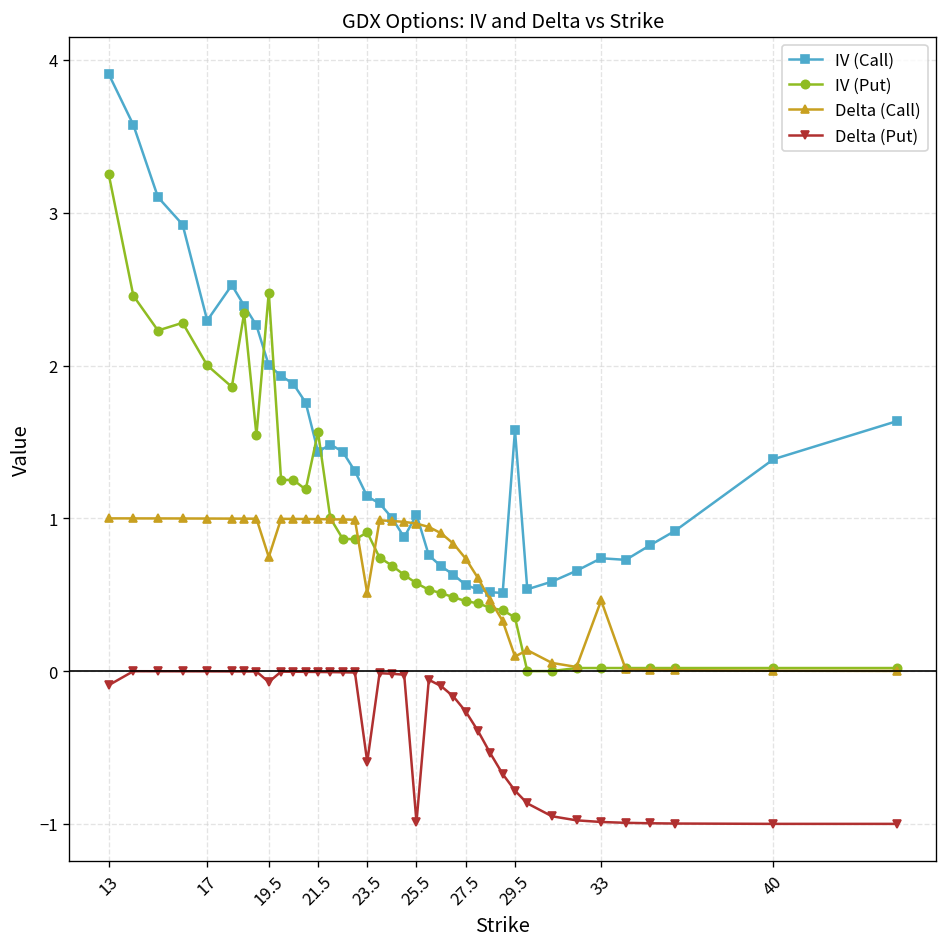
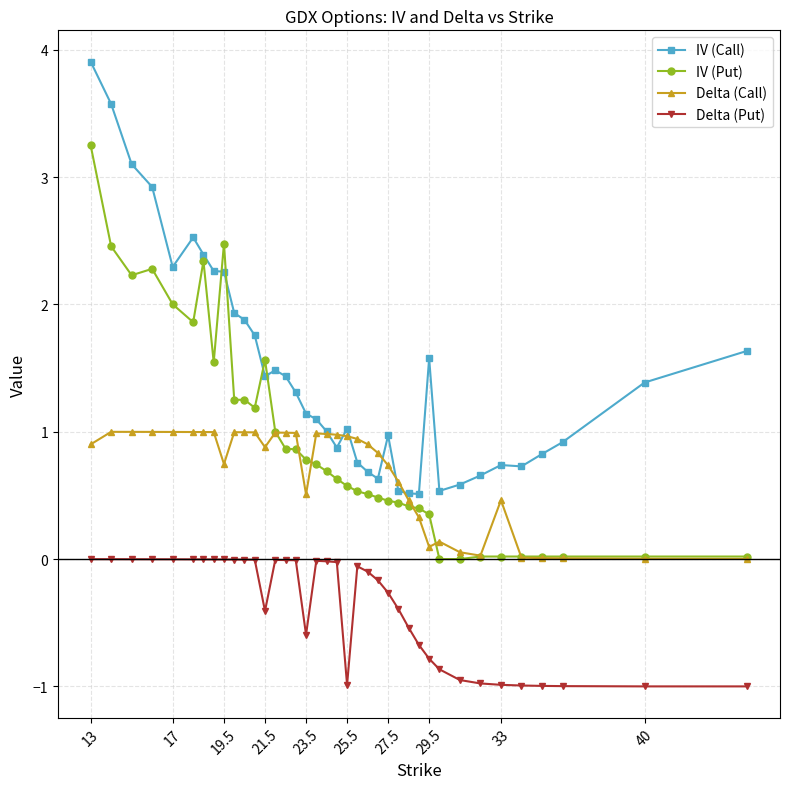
  {
    "IV (Call)": {
      "13": 3.91,
      "17": 2.29,
-     "19.5": 2.00,
+     "19.5": 2.26,
      "21.5": 1.44,
      "23.5": 1.14,
      "25.5": 1.02,
-     "27.5": 0.56,
+     "27.5": 0.97,
      "29.5": 1.58,
      "33": 0.74,
      "40": 1.39
    },
    "IV (Put)": {
      "13": 3.25,
      "17": 2.00,
      "19.5": 2.48,
      "21.5": 1.56,
-     "23.5": 0.91,
+     "23.5": 0.78,
      "25.5": 0.57,
      "27.5": 0.46,
      "29.5": 0.35,
      "33": 0.02
    },
    "Delta (Call)": {
-     "13": 1.00,
+     "13": 0.90,
      "17": 1.00,
      "19.5": 0.75,
-     "21.5": 0.99,
+     "21.5": 0.88,
      "23.5": 0.51,
      "25.5": 0.97,
      "27.5": 0.74,
      "29.5": 0.10,
      "33": 0.46
    },
    "Delta (Put)": {
-     "13": -0.09,
+     "13": 0.00,
      "17": 0.00,
-     "19.5": -0.07,
-     "21.5": -0.01,
+     "19.5": 0.00,
+     "21.5": -0.41,
      "23.5": -0.59,
      "25.5": -0.99,
      "27.5": -0.26,
      "29.5": -0.78,
      "33": -0.99,
      "40": -1.00
    }
  }
